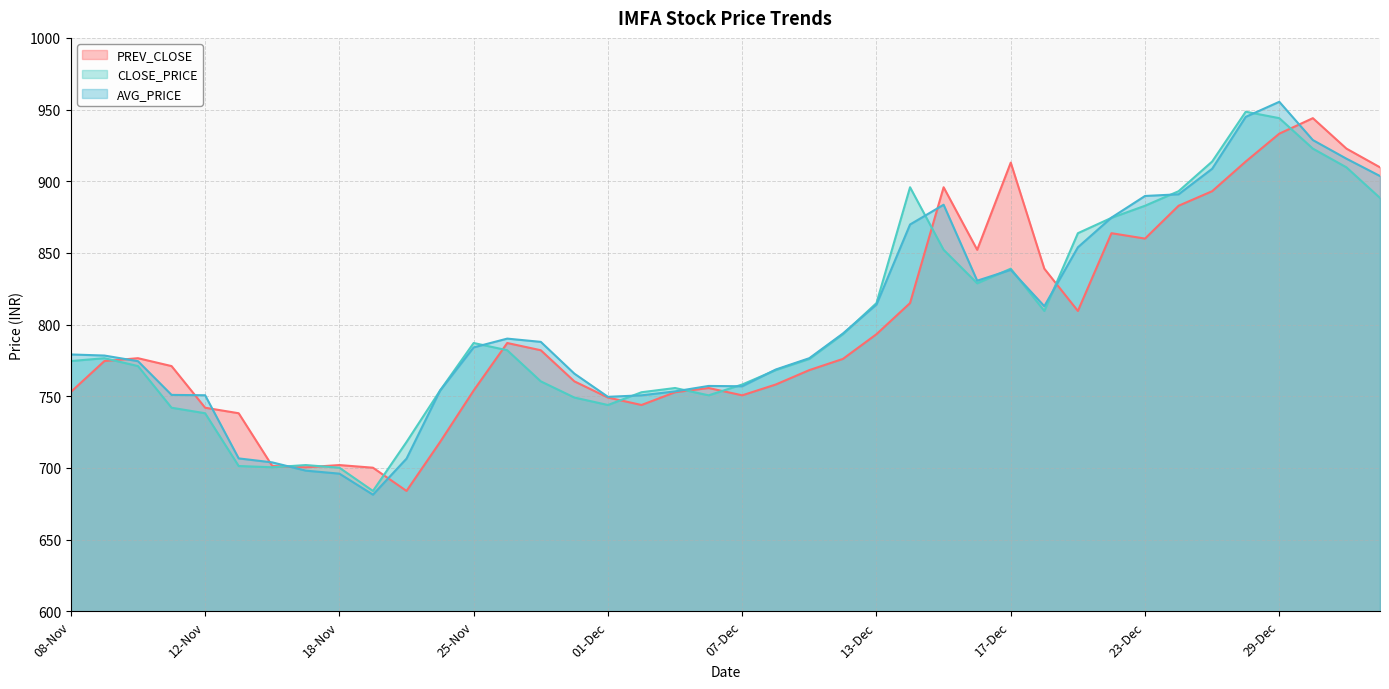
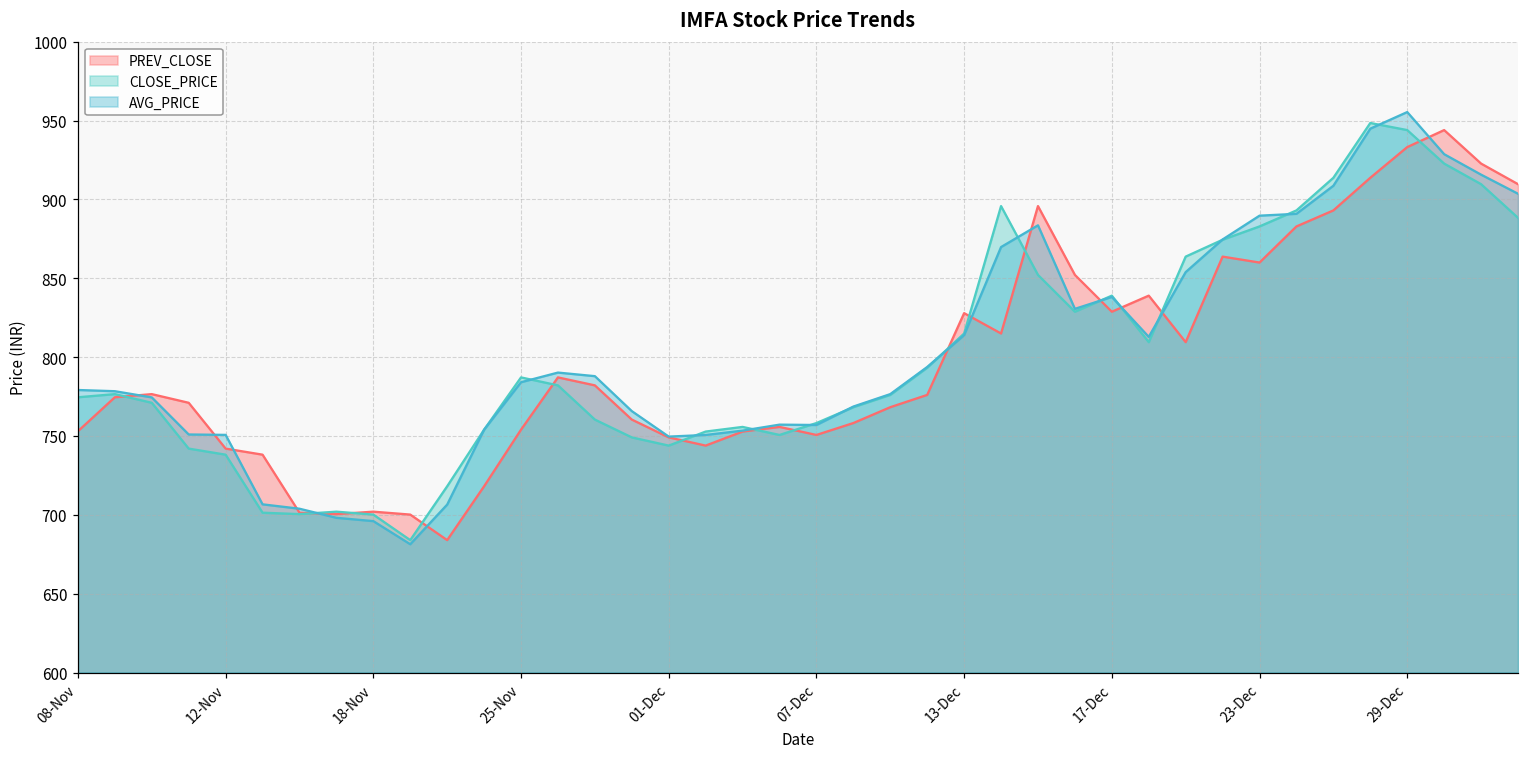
  {
    "PREV_CLOSE": {
      "08-Nov": 753,
      "12-Nov": 742,
      "18-Nov": 702,
      "25-Nov": 754,
      "07-Dec": 751,
-     "13-Dec": 793,
-     "17-Dec": 913,
+     "13-Dec": 828,
+     "17-Dec": 829,
      "23-Dec": 860,
      "29-Dec": 933
    }
  }
